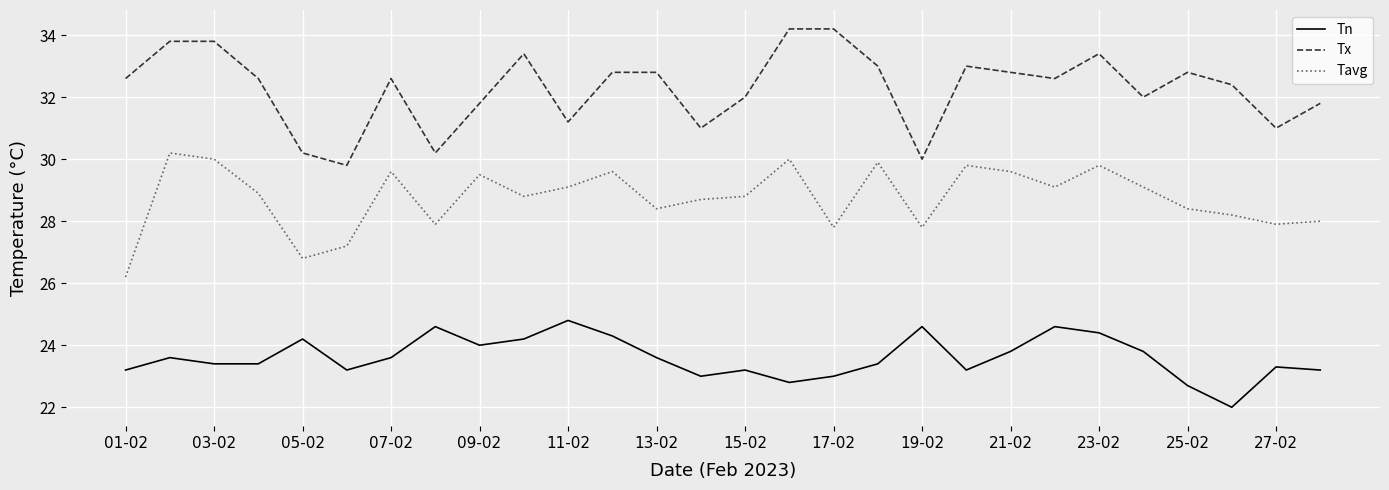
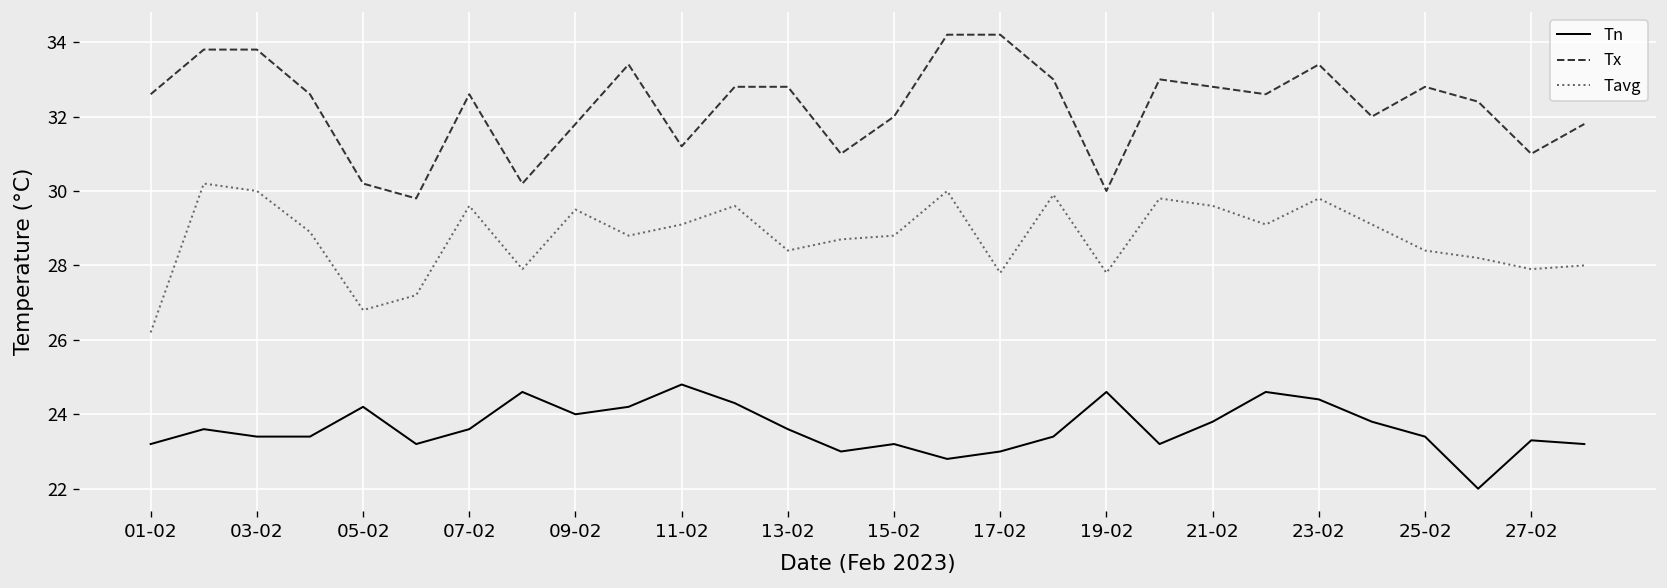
  {
    "Tn": {
      "01-02": 23.2,
      "03-02": 23.4,
      "05-02": 24.2,
      "07-02": 23.6,
      "09-02": 24.0,
      "11-02": 24.8,
      "13-02": 23.6,
      "15-02": 23.2,
      "17-02": 23.0,
      "19-02": 24.6,
      "21-02": 23.8,
      "23-02": 24.4,
-     "25-02": 22.7,
+     "25-02": 23.4,
      "27-02": 23.3
    },
    "Tx": {
      "01-02": 32.6,
      "03-02": 33.8,
      "05-02": 30.2,
      "07-02": 32.6,
      "09-02": 31.8,
      "11-02": 31.2,
      "13-02": 32.8,
      "15-02": 32.0,
      "17-02": 34.2,
      "19-02": 30.0,
      "21-02": 32.8,
      "23-02": 33.4,
      "25-02": 32.8,
      "27-02": 31.0
    },
    "Tavg": {
      "01-02": 26.2,
      "03-02": 30.0,
      "05-02": 26.8,
      "07-02": 29.6,
      "09-02": 29.5,
      "11-02": 29.1,
      "13-02": 28.4,
      "15-02": 28.8,
      "17-02": 27.8,
      "19-02": 27.8,
      "21-02": 29.6,
      "23-02": 29.8,
      "25-02": 28.4,
      "27-02": 27.9
    }
  }
